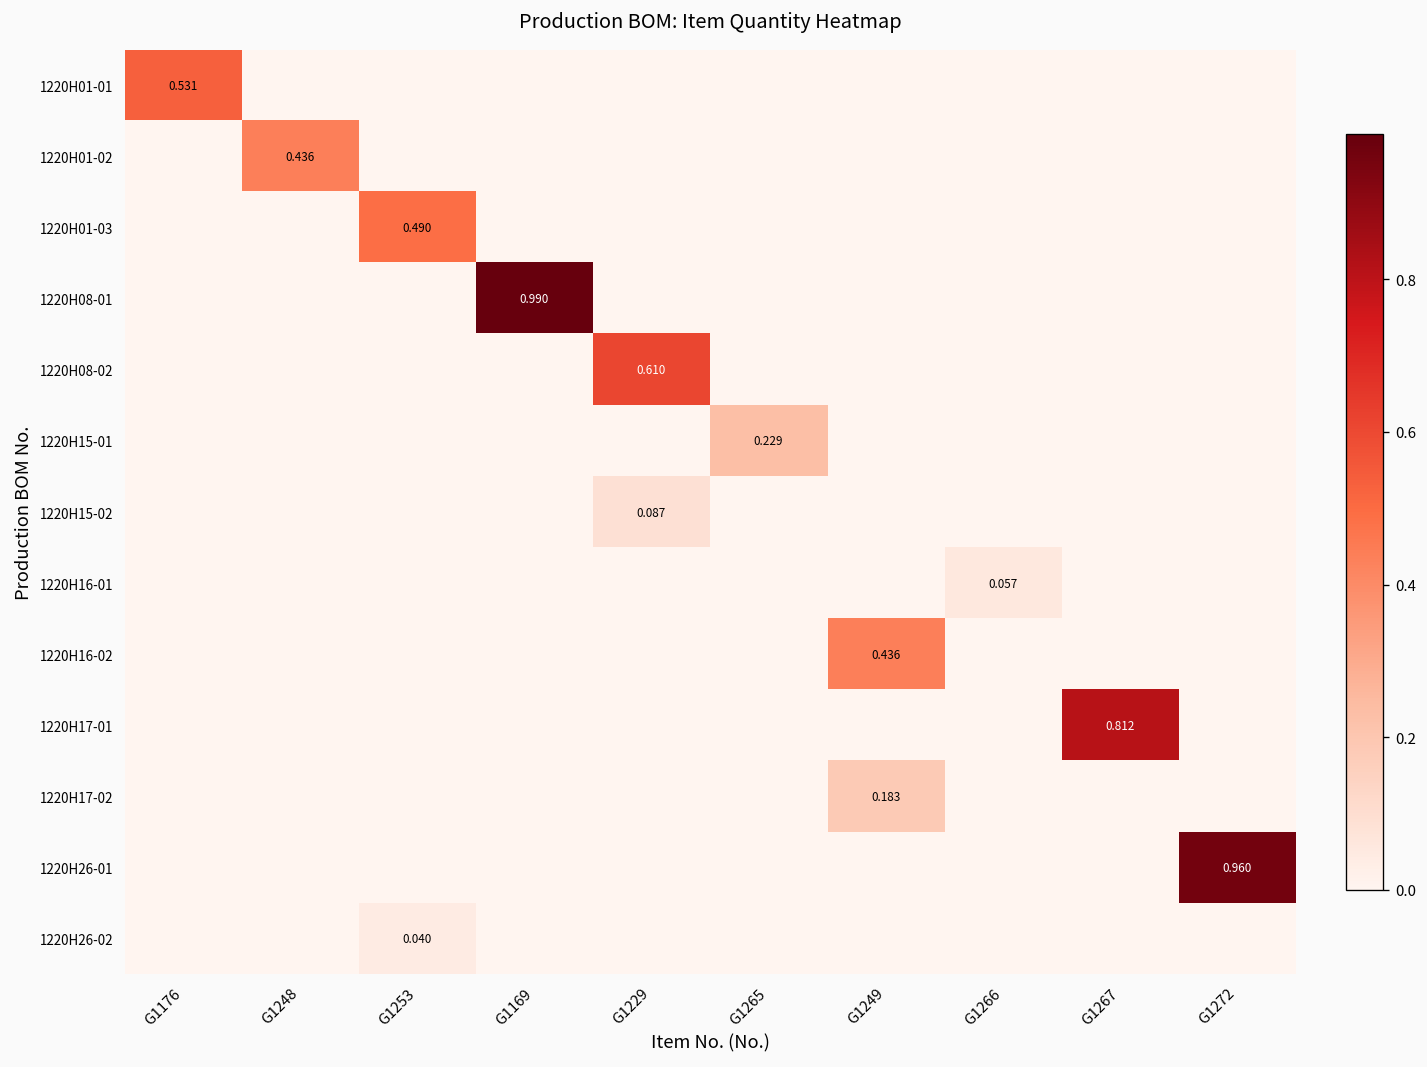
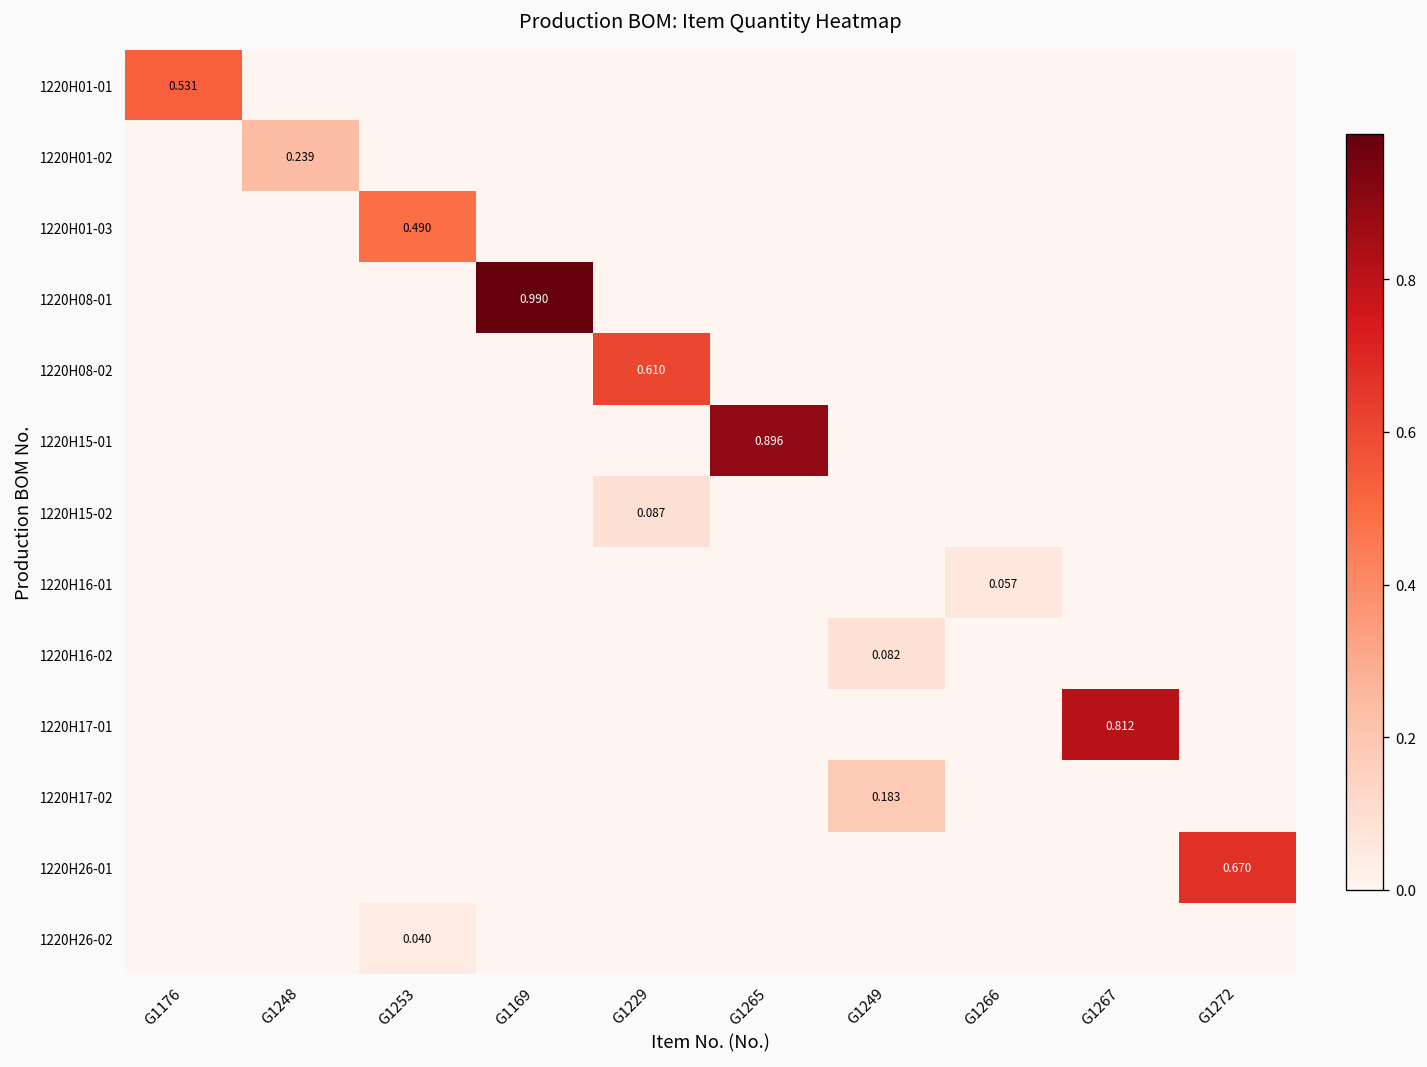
  {
    "1220H01-01": {
      "G1176": 0.531
    },
    "1220H01-02": {
-     "G1248": 0.436
+     "G1248": 0.239
    },
    "1220H01-03": {
      "G1253": 0.490
    },
    "1220H08-01": {
      "G1169": 0.990
    },
    "1220H08-02": {
      "G1229": 0.610
    },
    "1220H15-01": {
-     "G1265": 0.229
+     "G1265": 0.896
    },
    "1220H15-02": {
      "G1229": 0.087
    },
    "1220H16-01": {
      "G1266": 0.057
    },
    "1220H16-02": {
-     "G1249": 0.436
+     "G1249": 0.082
    },
    "1220H17-01": {
      "G1267": 0.812
    },
    "1220H17-02": {
      "G1249": 0.183
    },
    "1220H26-01": {
-     "G1272": 0.960
+     "G1272": 0.670
    },
    "1220H26-02": {
      "G1253": 0.040
    }
  }
